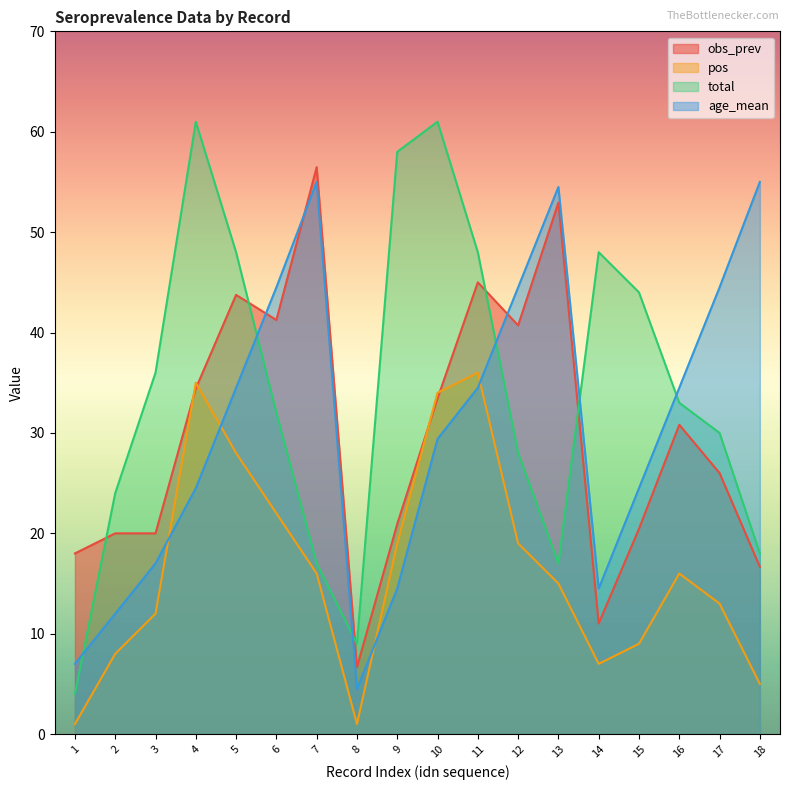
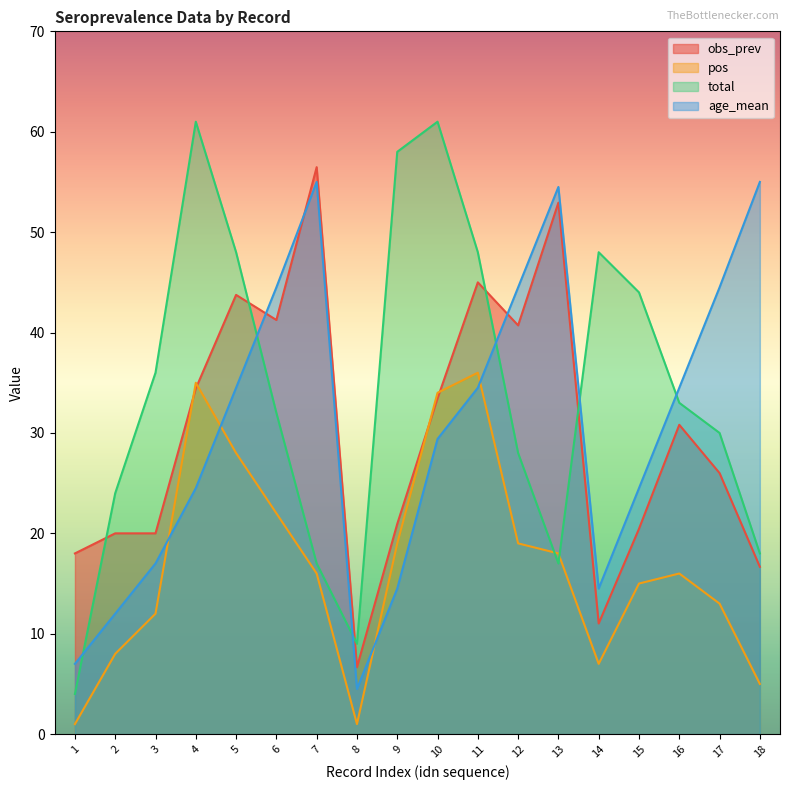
  {
    "obs_prev": {
      "1": 18,
      "2": 20,
      "3": 20,
      "4": 34.4,
      "5": 43.8,
      "6": 41.3,
      "7": 56.5,
      "8": 6.7,
      "9": 21,
      "10": 33.4,
      "11": 45,
      "12": 40.7,
      "13": 53,
      "14": 11,
      "15": 20.5,
      "16": 31,
      "17": 26,
      "18": 16.7
    },
    "pos": {
      "1": 1,
      "2": 8,
      "3": 12,
      "4": 35,
      "5": 28,
      "6": 22,
      "7": 16,
      "8": 1,
      "9": 19,
      "10": 34,
      "11": 36,
      "12": 19,
-     "13": 15,
+     "13": 18,
      "14": 7,
-     "15": 9,
+     "15": 15,
      "16": 16,
      "17": 13,
      "18": 5
    },
    "total": {
      "1": 4,
      "2": 24,
      "3": 36,
      "4": 61,
      "5": 48,
      "6": 32,
      "7": 17,
      "8": 9,
      "9": 58,
      "10": 61,
      "11": 48,
      "12": 28,
      "13": 17,
      "14": 48,
      "15": 44,
      "16": 33,
      "17": 30,
      "18": 18
    },
    "age_mean": {
      "1": 7,
      "2": 12,
      "3": 17,
      "4": 24.5,
      "5": 34.5,
      "6": 44.5,
      "7": 55,
      "8": 4.5,
      "9": 14.5,
      "10": 29.4,
      "11": 34.5,
      "12": 44.5,
      "13": 54.5,
      "14": 14.5,
      "15": 24.5,
      "16": 34.5,
      "17": 44.5,
      "18": 55
    }
  }
